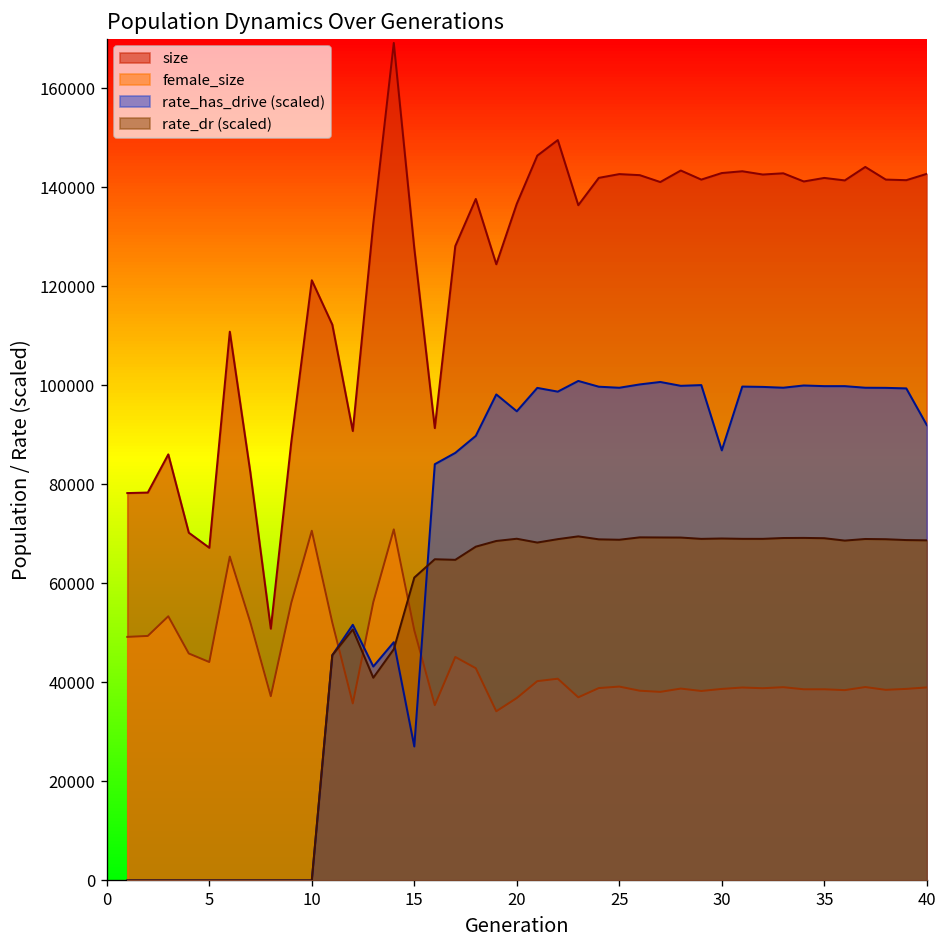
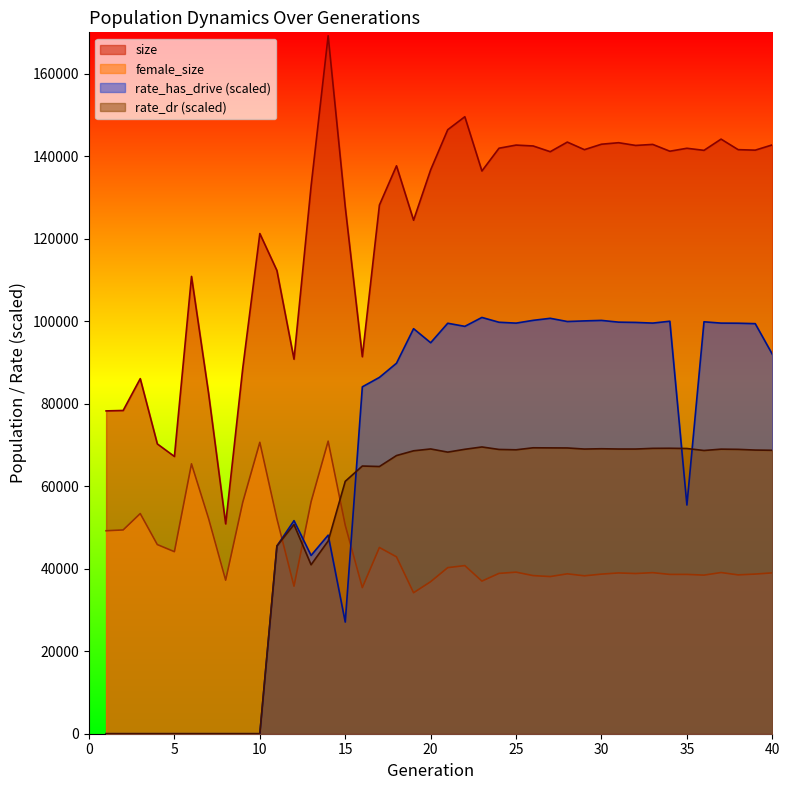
  {
    "size": {
      "5": 67000,
      "10": 121000,
      "15": 128000,
      "20": 137000,
      "25": 143000,
      "30": 143000,
      "35": 142000,
      "40": 143000
    },
    "female_size": {
      "5": 44000,
      "10": 71000,
      "15": 51000,
      "20": 37000,
      "25": 39000,
      "30": 39000,
      "35": 39000,
      "40": 39000
    },
    "rate_has_drive (scaled)": {
      "15": 27000,
      "20": 95000,
      "25": 100000,
-     "30": 87000,
-     "35": 100000,
+     "30": 100000,
+     "35": 55000,
      "40": 92000
    },
    "rate_dr (scaled)": {
      "15": 61000,
      "20": 69000,
      "25": 69000,
      "30": 69000,
      "35": 69000,
      "40": 69000
    }
  }
